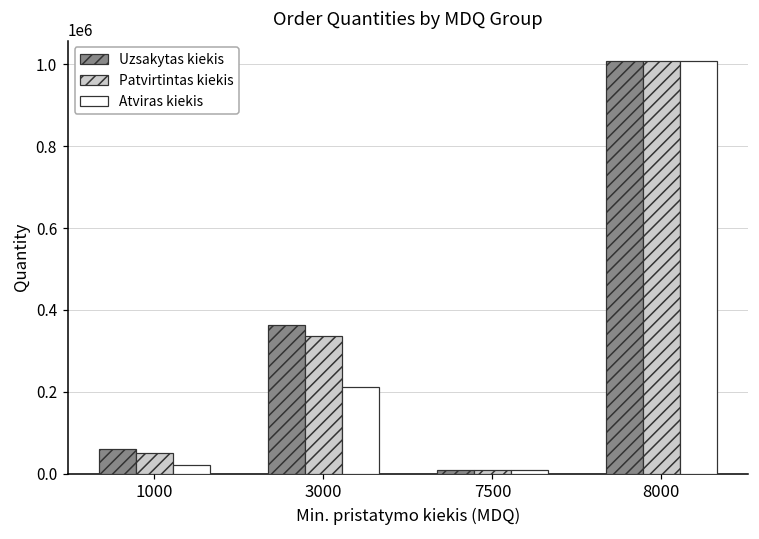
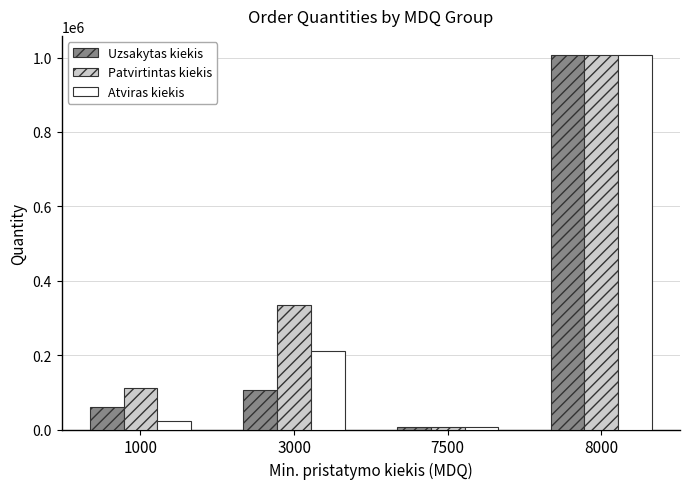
  {
    "Uzsakytas kiekis": {
      "1000": 60000,
-     "3000": 360000,
+     "3000": 110000,
      "7500": 10000,
      "8000": 1010000
    },
    "Patvirtintas kiekis": {
-     "1000": 50000,
+     "1000": 110000,
      "3000": 340000,
      "7500": 10000,
      "8000": 1010000
    },
    "Atviras kiekis": {
      "1000": 20000,
      "3000": 210000,
      "7500": 10000,
      "8000": 1010000
    }
  }
